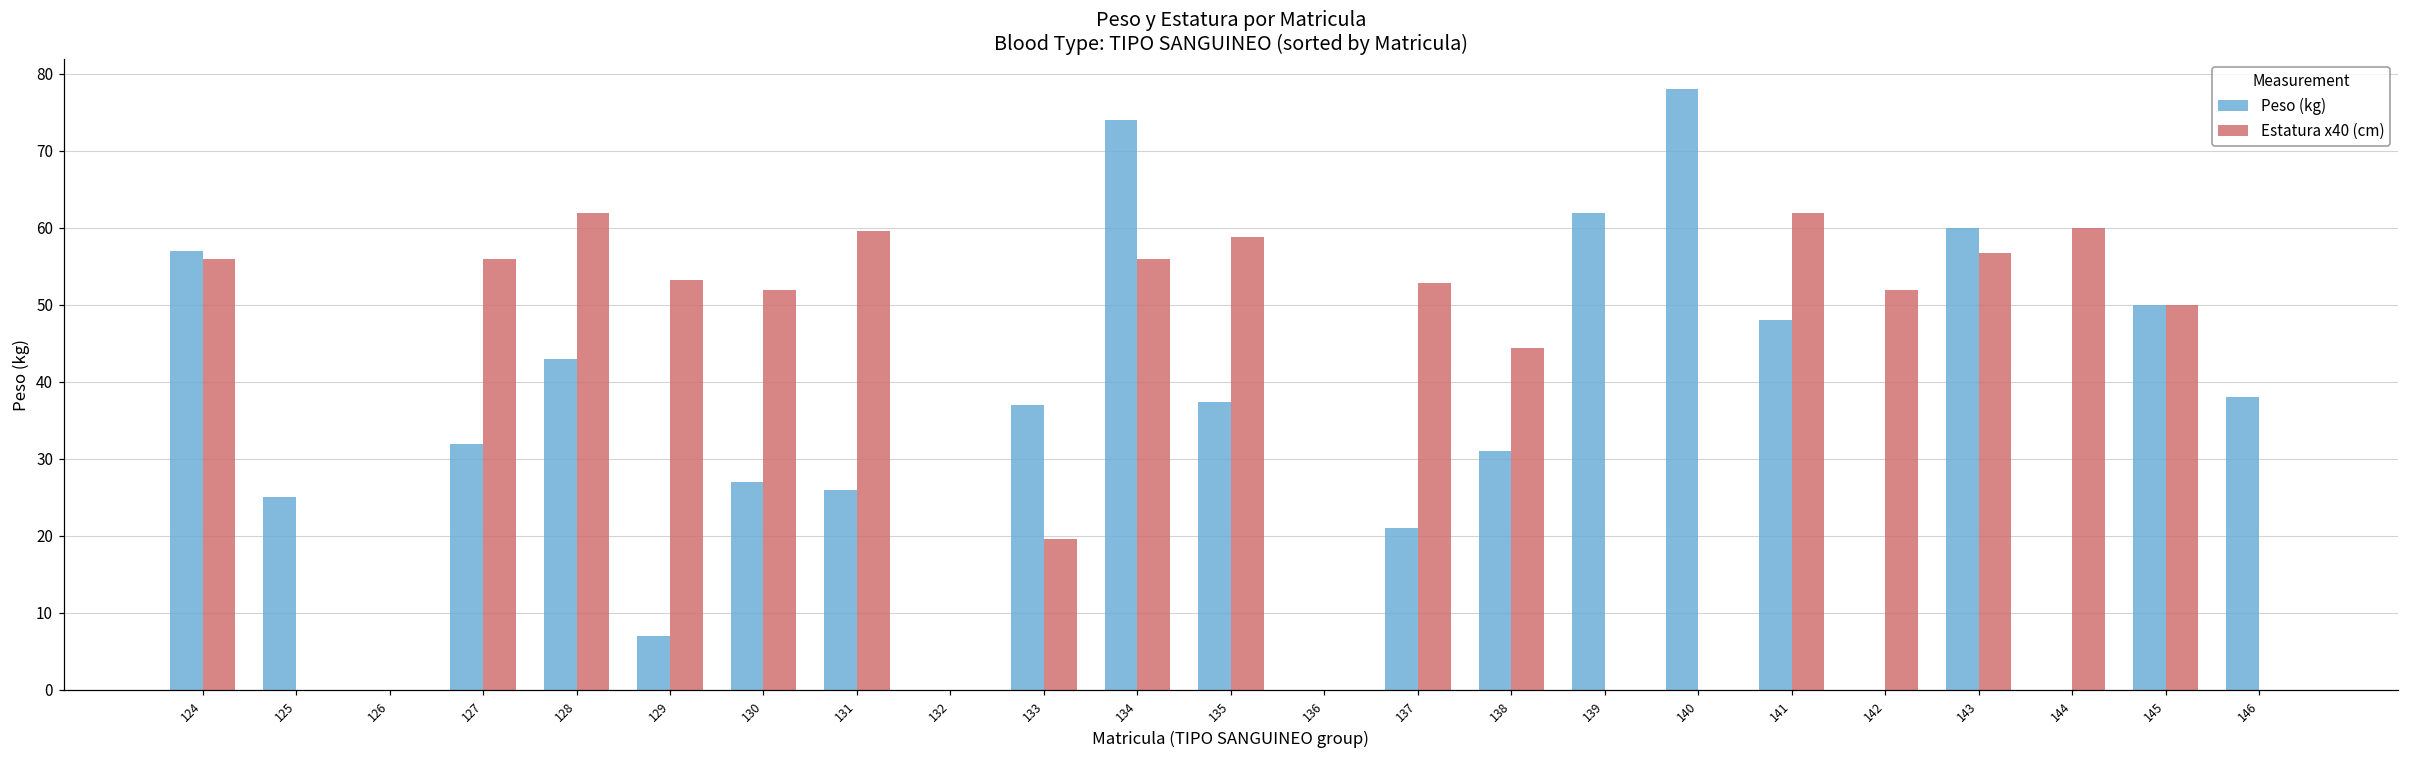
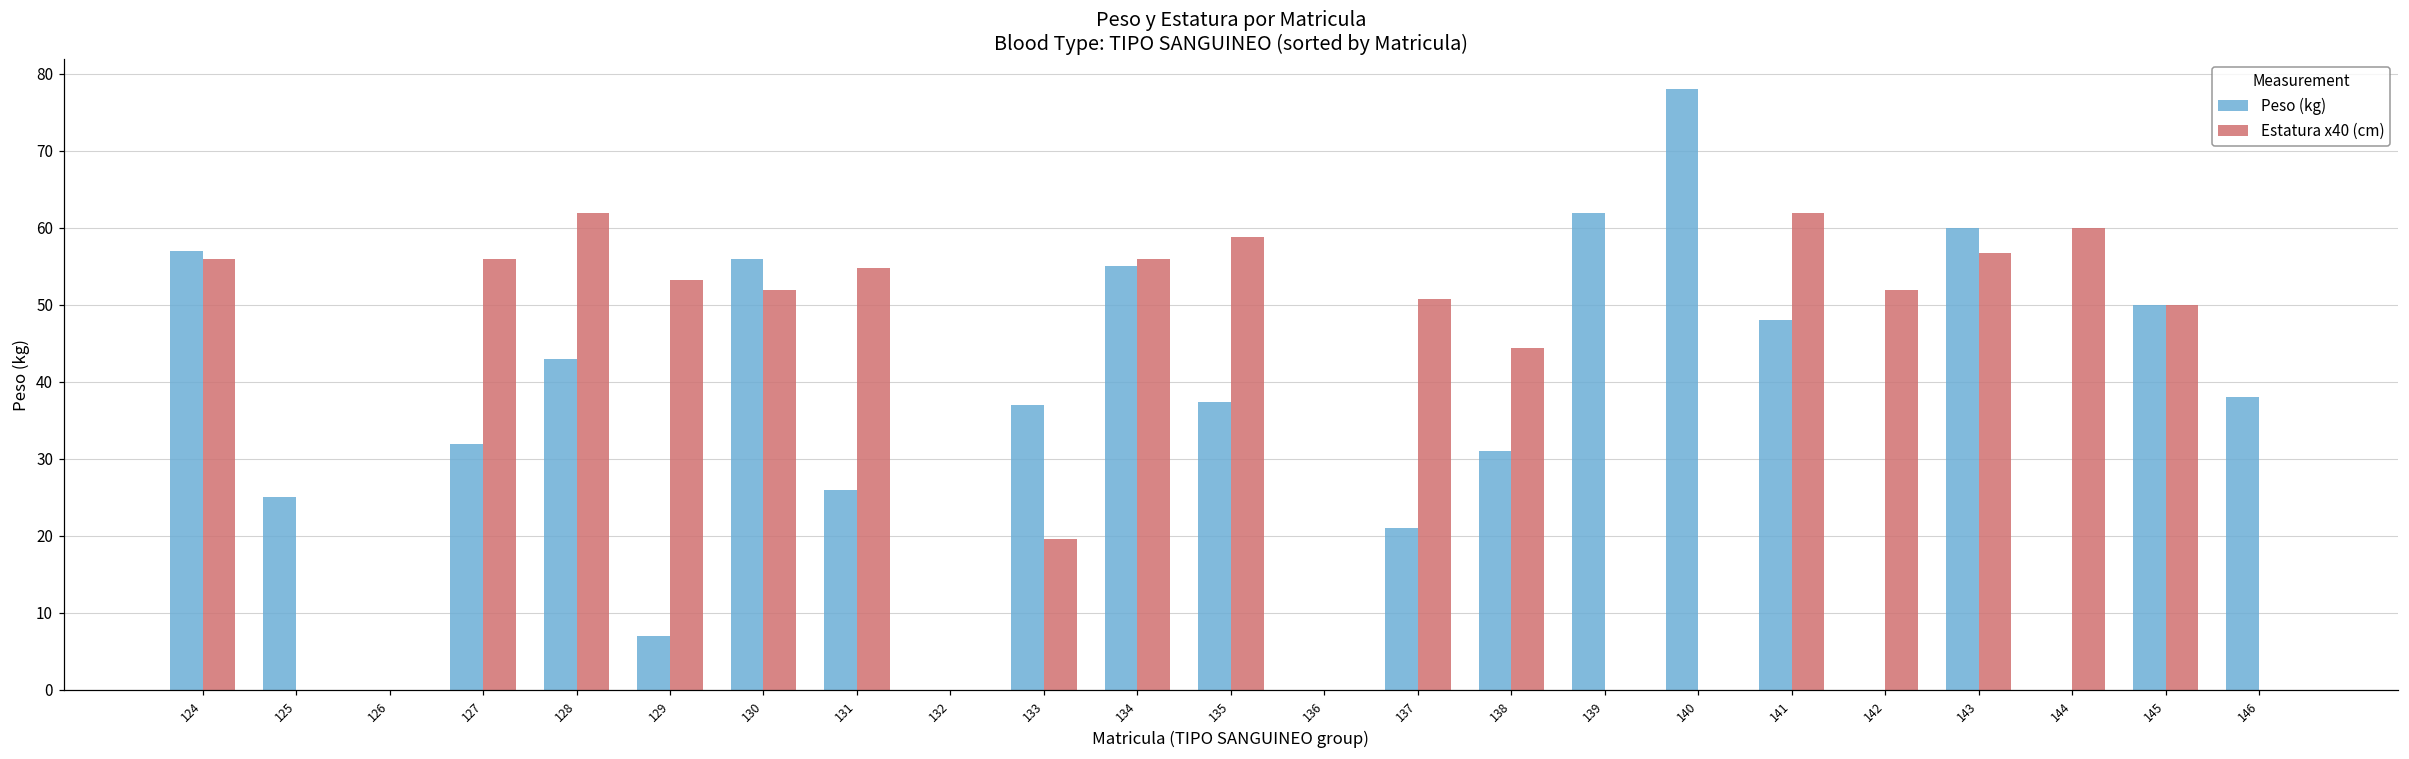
  {
    "Peso (kg)": {
      "124": 57,
      "125": 25,
      "126": 0,
      "127": 32,
      "128": 43,
      "129": 7,
-     "130": 27,
+     "130": 56,
      "131": 26,
      "132": 0,
      "133": 37,
-     "134": 74,
+     "134": 55,
      "135": 37,
      "136": 0,
      "137": 21,
      "138": 31,
      "139": 62,
      "140": 78,
      "141": 48,
      "142": 0,
      "143": 60,
      "144": 0,
      "145": 50,
      "146": 38
    },
    "Estatura x40 (cm)": {
      "124": 56,
      "125": 0,
      "126": 0,
      "127": 56,
      "128": 62,
      "129": 53,
      "130": 52,
-     "131": 60,
+     "131": 55,
      "132": 0,
      "133": 20,
      "134": 56,
      "135": 59,
      "136": 0,
-     "137": 53,
+     "137": 51,
      "138": 44,
      "139": 0,
      "140": 0,
      "141": 62,
      "142": 52,
      "143": 57,
      "144": 60,
      "145": 50,
      "146": 0
    }
  }
